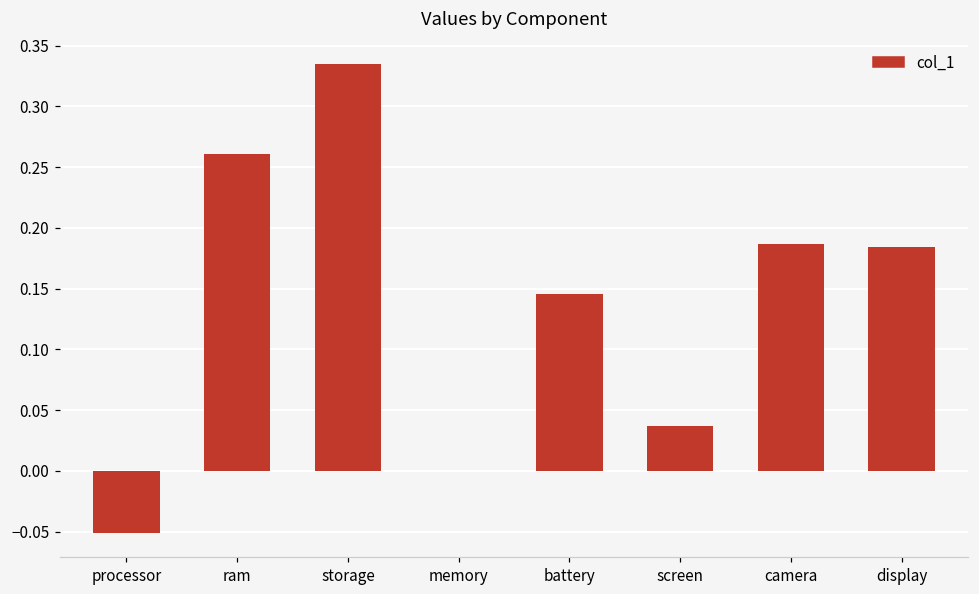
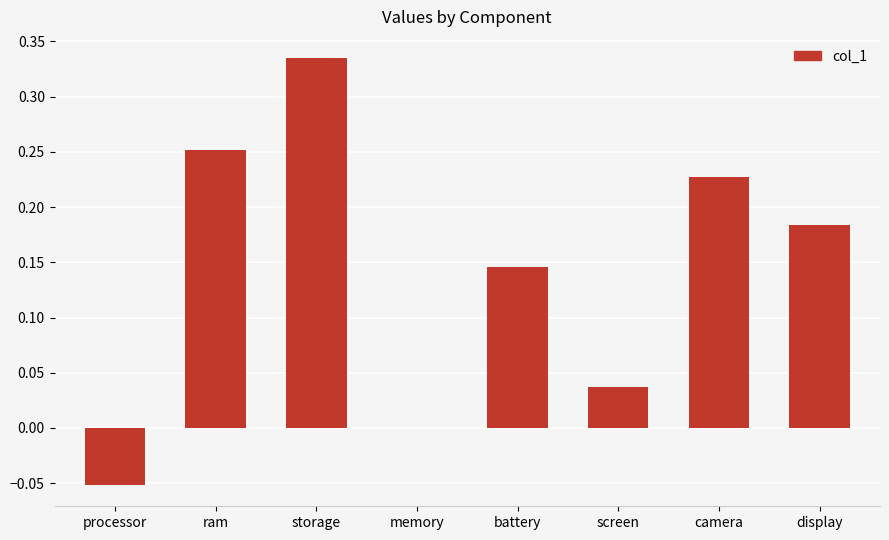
  {
    "processor": -0.052,
-   "ram": 0.261,
+   "ram": 0.252,
    "storage": 0.335,
    "memory": 0.000,
    "battery": 0.146,
    "screen": 0.037,
-   "camera": 0.187,
+   "camera": 0.228,
    "display": 0.184
  }
